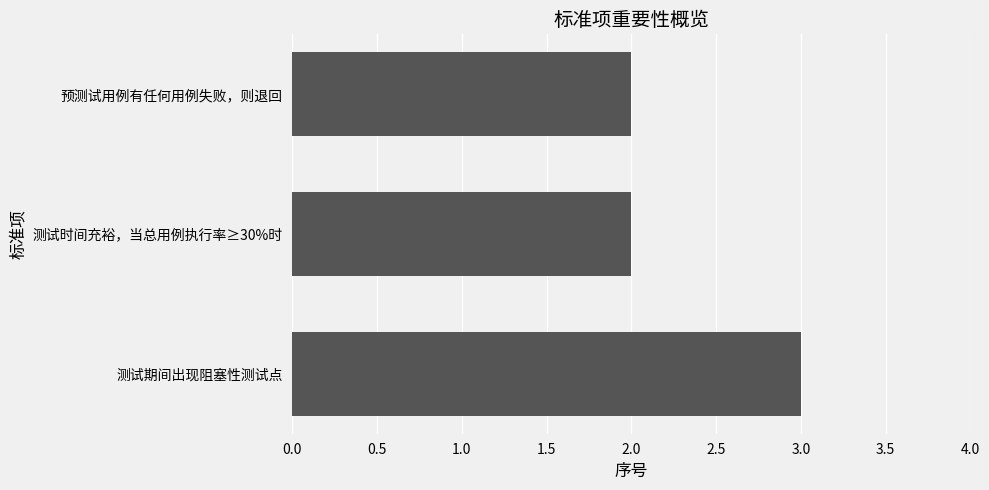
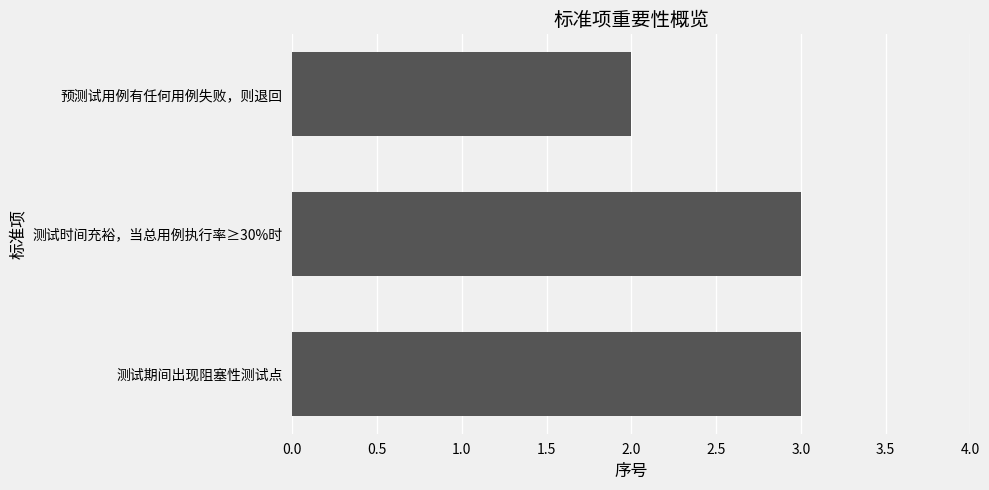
  {
    "预测试用例有任何用例失败，则退回": 2,
-   "测试时间充裕，当总用例执行率≥30%时": 2,
+   "测试时间充裕，当总用例执行率≥30%时": 3,
    "测试期间出现阻塞性测试点": 3
  }
